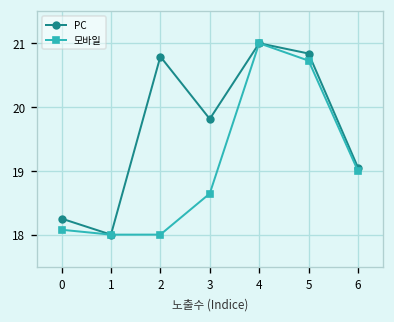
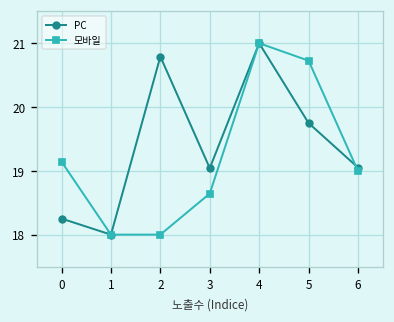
  {
    "PC": {
      "0": 18.3,
      "2": 20.8,
-     "3": 19.8,
-     "5": 20.8,
+     "3": 19.0,
+     "5": 19.7,
      "6": 19.1
    },
    "모바일": {
-     "0": 18.1,
+     "0": 19.1,
      "2": 18.0,
      "3": 18.6,
      "5": 20.7,
      "6": 19.0
    }
  }
